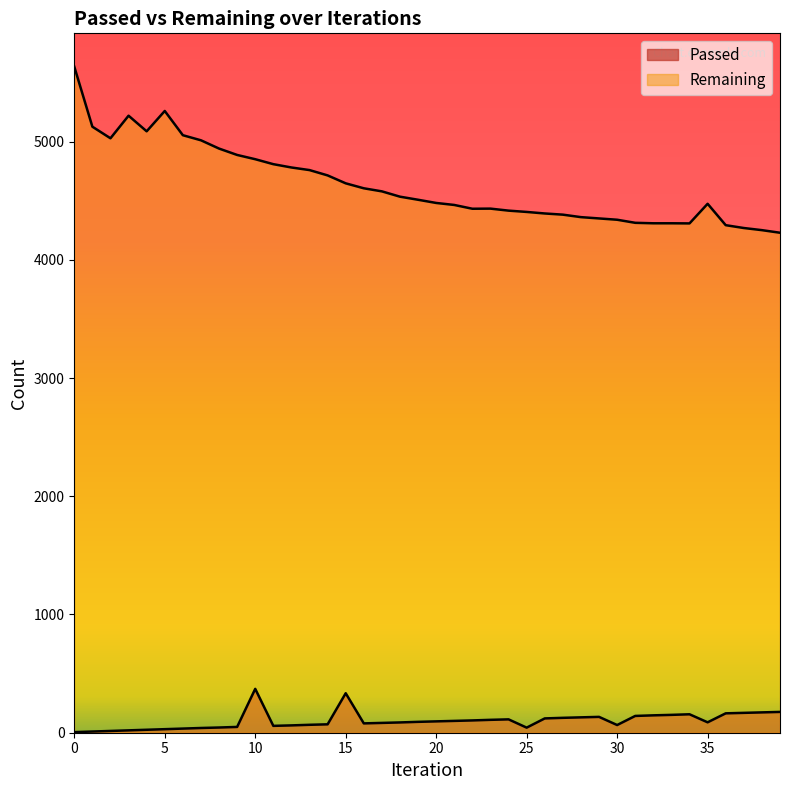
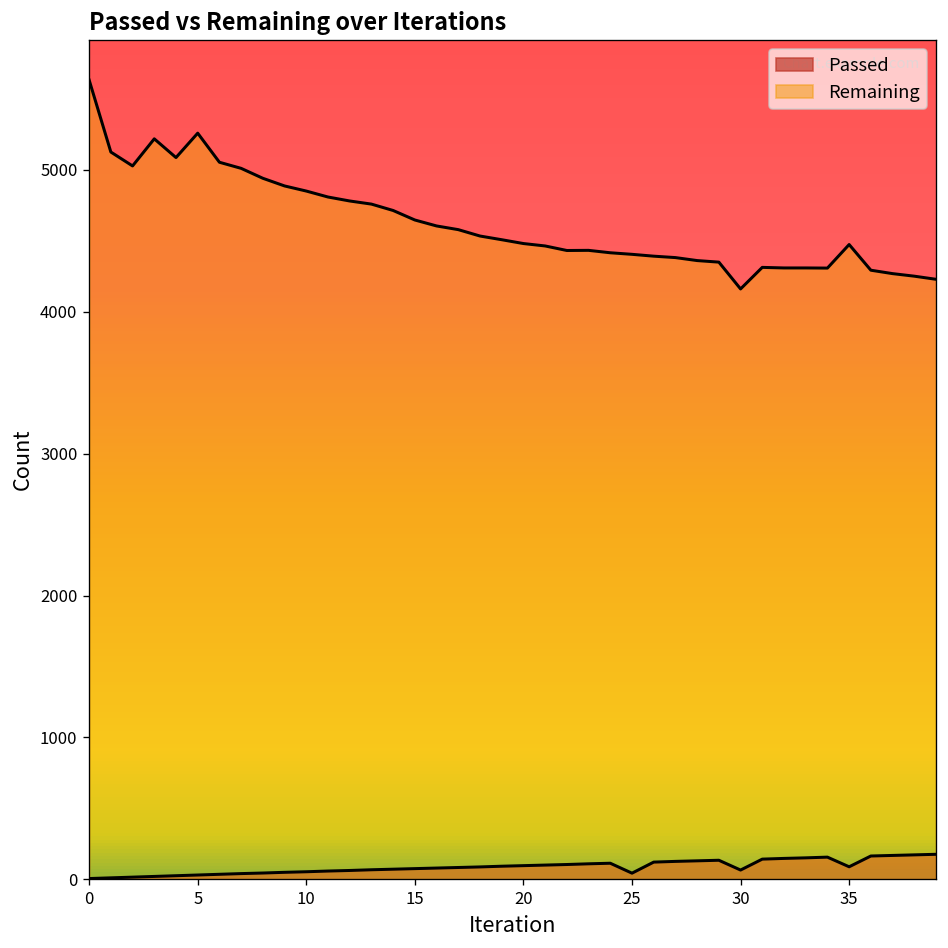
  {
    "Passed": {
      "0": 10,
      "5": 30,
-     "10": 370,
-     "15": 330,
+     "10": 50,
+     "15": 80,
      "20": 100,
      "25": 40,
      "30": 70,
      "35": 90
    },
    "Remaining": {
      "0": 5630,
      "5": 5260,
      "10": 4850,
      "15": 4650,
      "20": 4480,
      "25": 4410,
-     "30": 4340,
+     "30": 4160,
      "35": 4470
    }
  }
